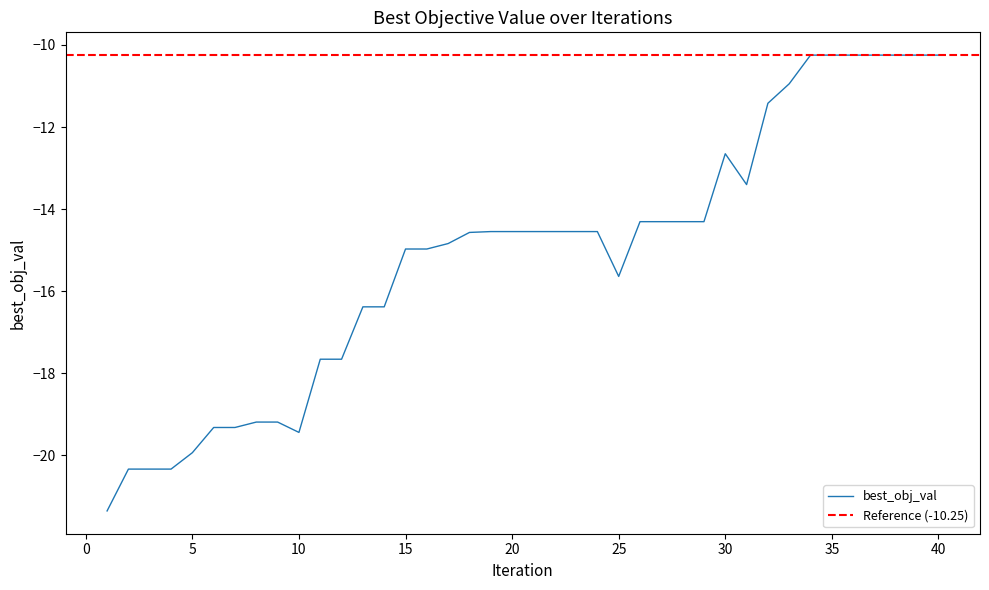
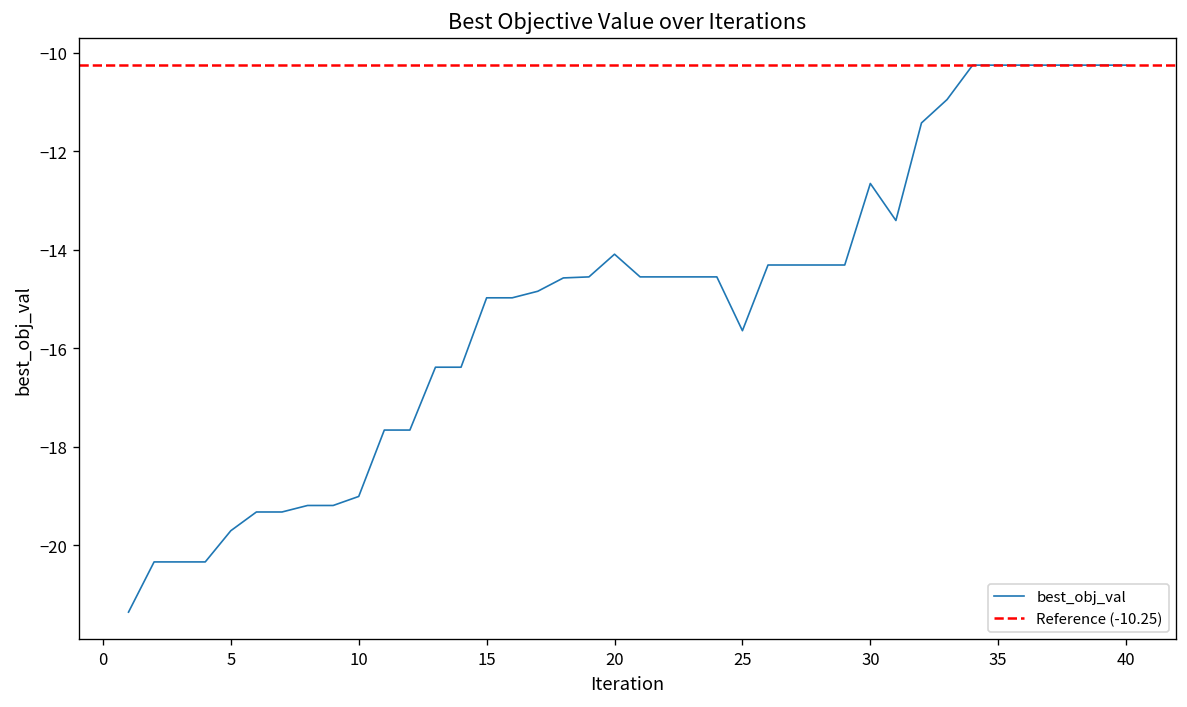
  {
-   "5": -19.9,
-   "10": -19.4,
+   "5": -19.7,
+   "10": -19.0,
    "15": -15.0,
-   "20": -14.6,
+   "20": -14.1,
    "25": -15.6,
    "30": -12.7,
    "35": -10.2,
    "40": -10.2
  }
